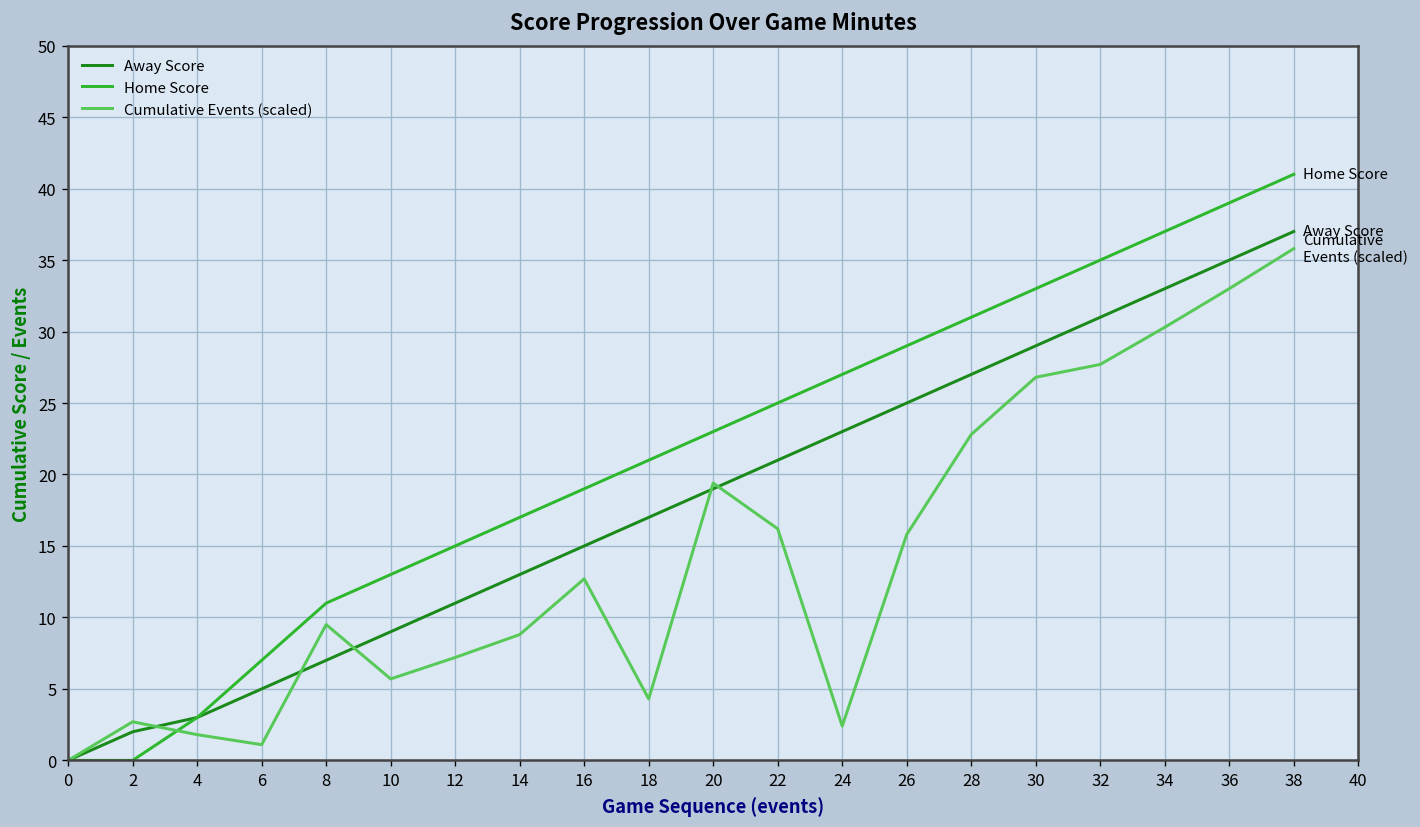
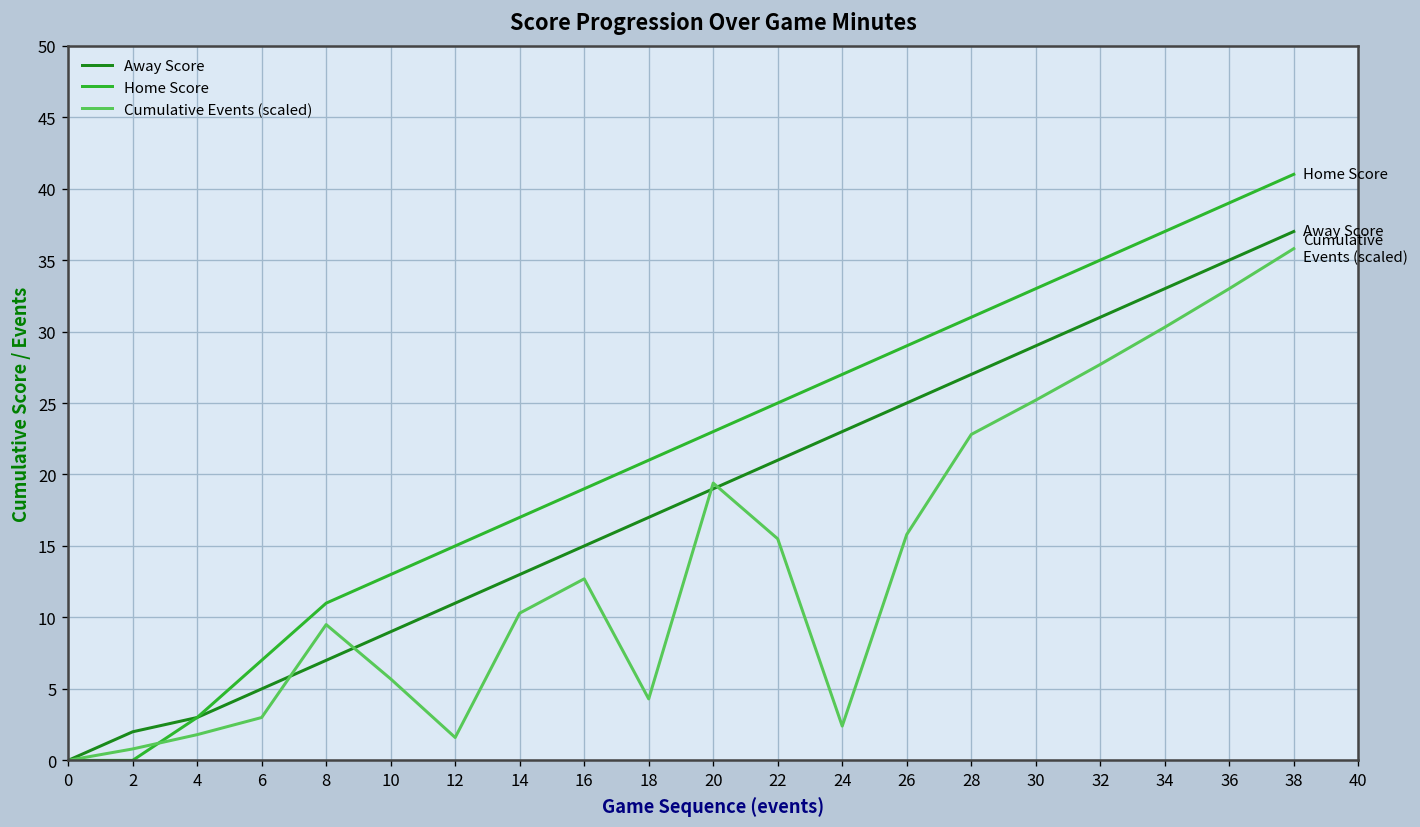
  {
    "Cumulative Events (scaled)": {
-     "2": 2.7,
+     "2": 0.8,
      "4": 1.8,
-     "6": 1.1,
+     "6": 3.0,
      "8": 9.5,
      "10": 5.7,
-     "12": 7.2,
-     "14": 8.8,
+     "12": 1.6,
+     "14": 10.3,
      "16": 12.7,
      "18": 4.3,
      "20": 19.4,
-     "22": 16.2,
+     "22": 15.5,
      "24": 2.4,
      "26": 15.8,
      "28": 22.8,
-     "30": 26.8,
+     "30": 25.2,
      "32": 27.7,
      "34": 30.3,
      "36": 33.0,
      "38": 35.8
    }
  }
